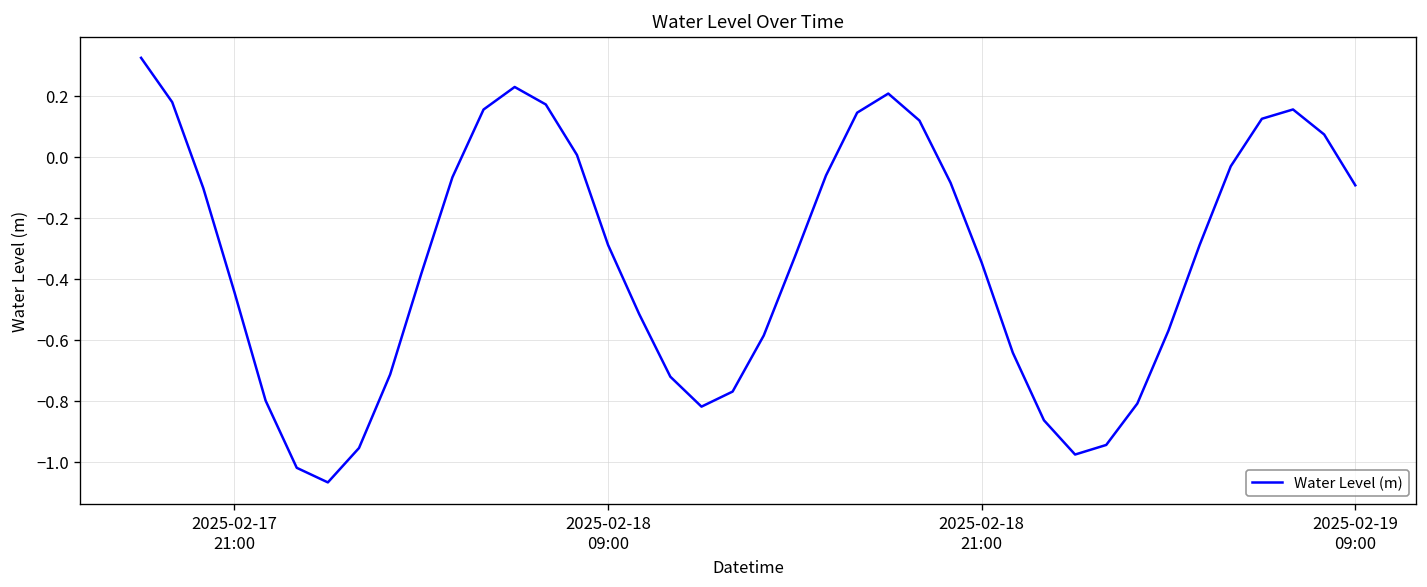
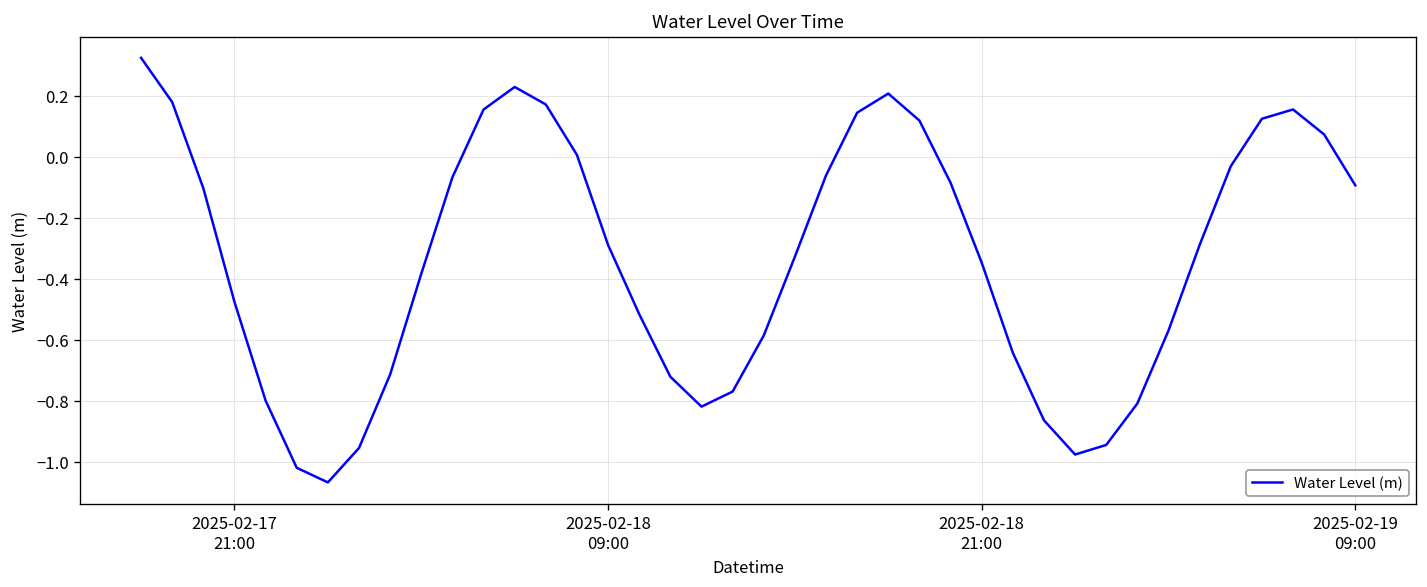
  {
-   "2025-02-17 21:00": -0.44,
+   "2025-02-17 21:00": -0.48,
    "2025-02-18 09:00": -0.29,
    "2025-02-18 21:00": -0.35,
    "2025-02-19 09:00": -0.09
  }
